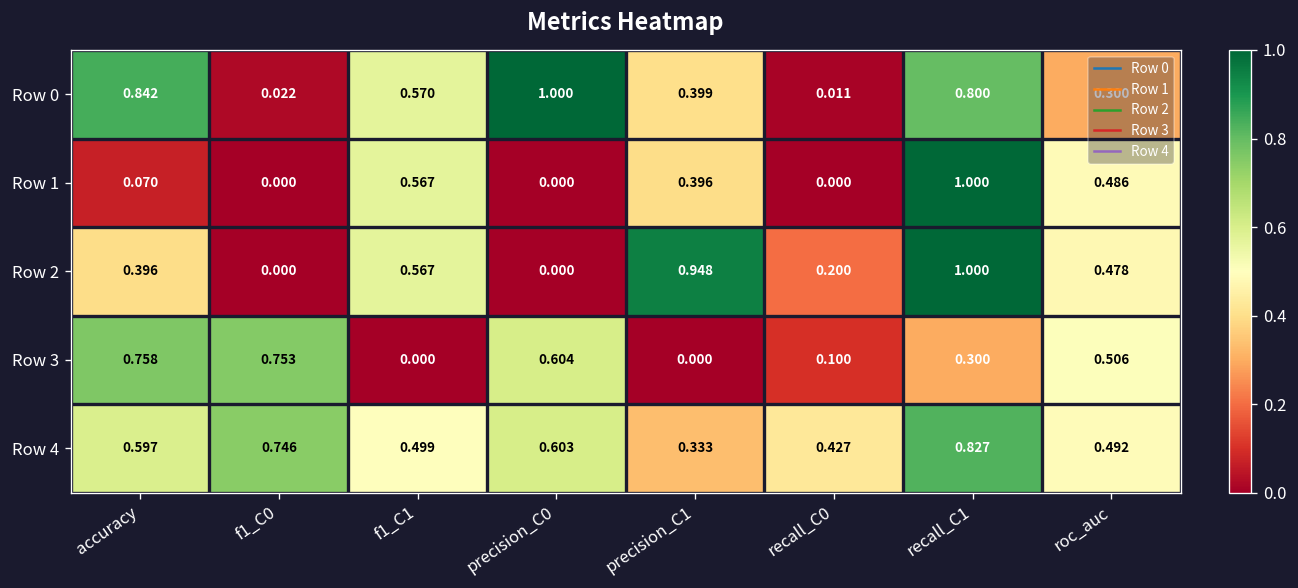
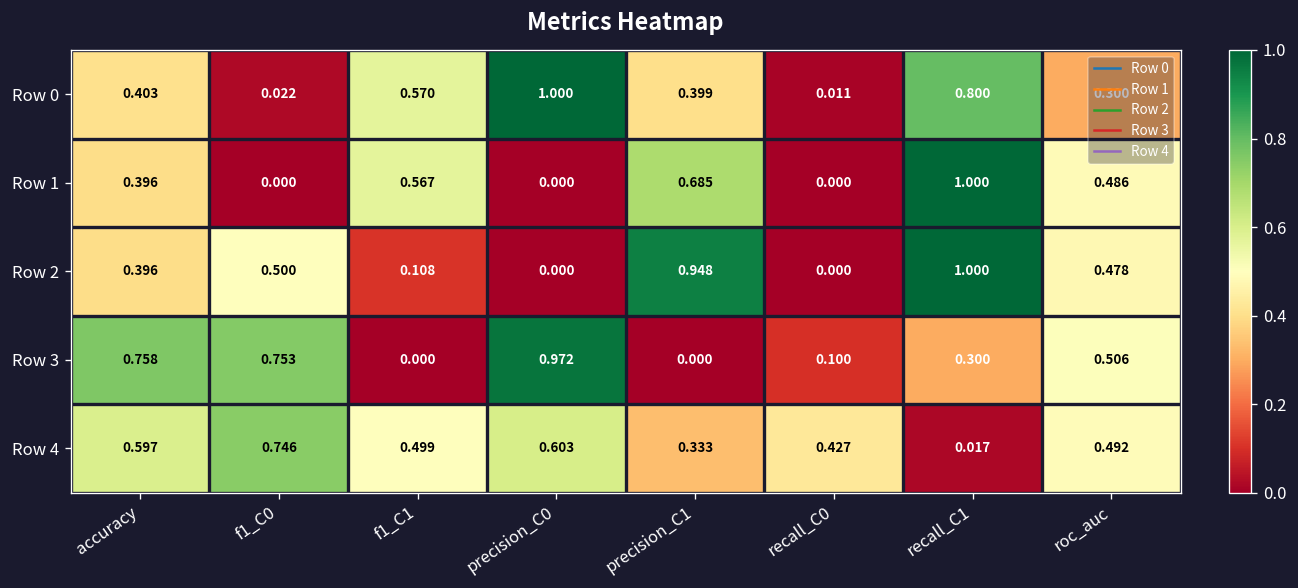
  {
    "Row 0": {
-     "accuracy": 0.842,
+     "accuracy": 0.403,
      "f1_C0": 0.022,
      "f1_C1": 0.570,
      "precision_C0": 1.000,
      "precision_C1": 0.399,
      "recall_C0": 0.011,
      "recall_C1": 0.800
    },
    "Row 1": {
-     "accuracy": 0.070,
+     "accuracy": 0.396,
      "f1_C0": 0.000,
      "f1_C1": 0.567,
      "precision_C0": 0.000,
-     "precision_C1": 0.396,
+     "precision_C1": 0.685,
      "recall_C0": 0.000,
      "recall_C1": 1.000,
      "roc_auc": 0.486
    },
    "Row 2": {
      "accuracy": 0.396,
-     "f1_C0": 0.000,
-     "f1_C1": 0.567,
+     "f1_C0": 0.500,
+     "f1_C1": 0.108,
      "precision_C0": 0.000,
      "precision_C1": 0.948,
-     "recall_C0": 0.200,
+     "recall_C0": 0.000,
      "recall_C1": 1.000,
      "roc_auc": 0.478
    },
    "Row 3": {
      "accuracy": 0.758,
      "f1_C0": 0.753,
      "f1_C1": 0.000,
-     "precision_C0": 0.604,
+     "precision_C0": 0.972,
      "precision_C1": 0.000,
      "recall_C0": 0.100,
      "recall_C1": 0.300,
      "roc_auc": 0.506
    },
    "Row 4": {
      "accuracy": 0.597,
      "f1_C0": 0.746,
      "f1_C1": 0.499,
      "precision_C0": 0.603,
      "precision_C1": 0.333,
      "recall_C0": 0.427,
-     "recall_C1": 0.827,
+     "recall_C1": 0.017,
      "roc_auc": 0.492
    }
  }
